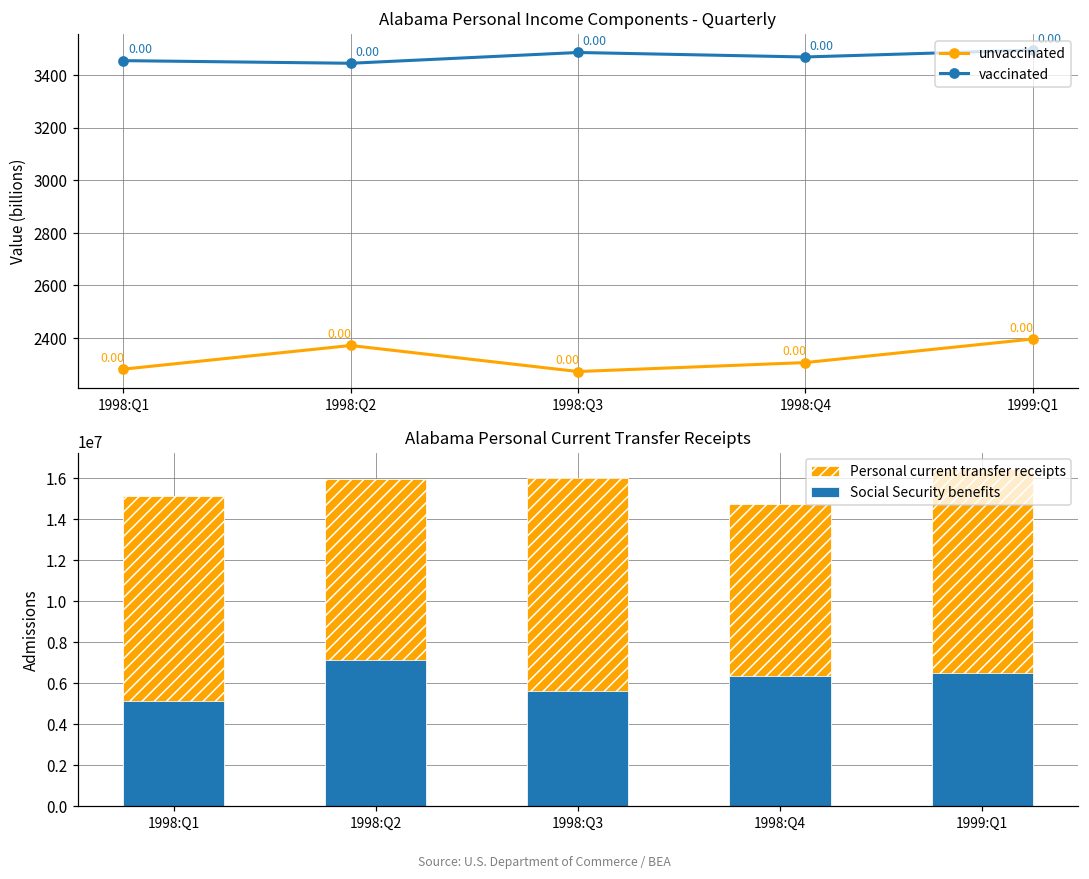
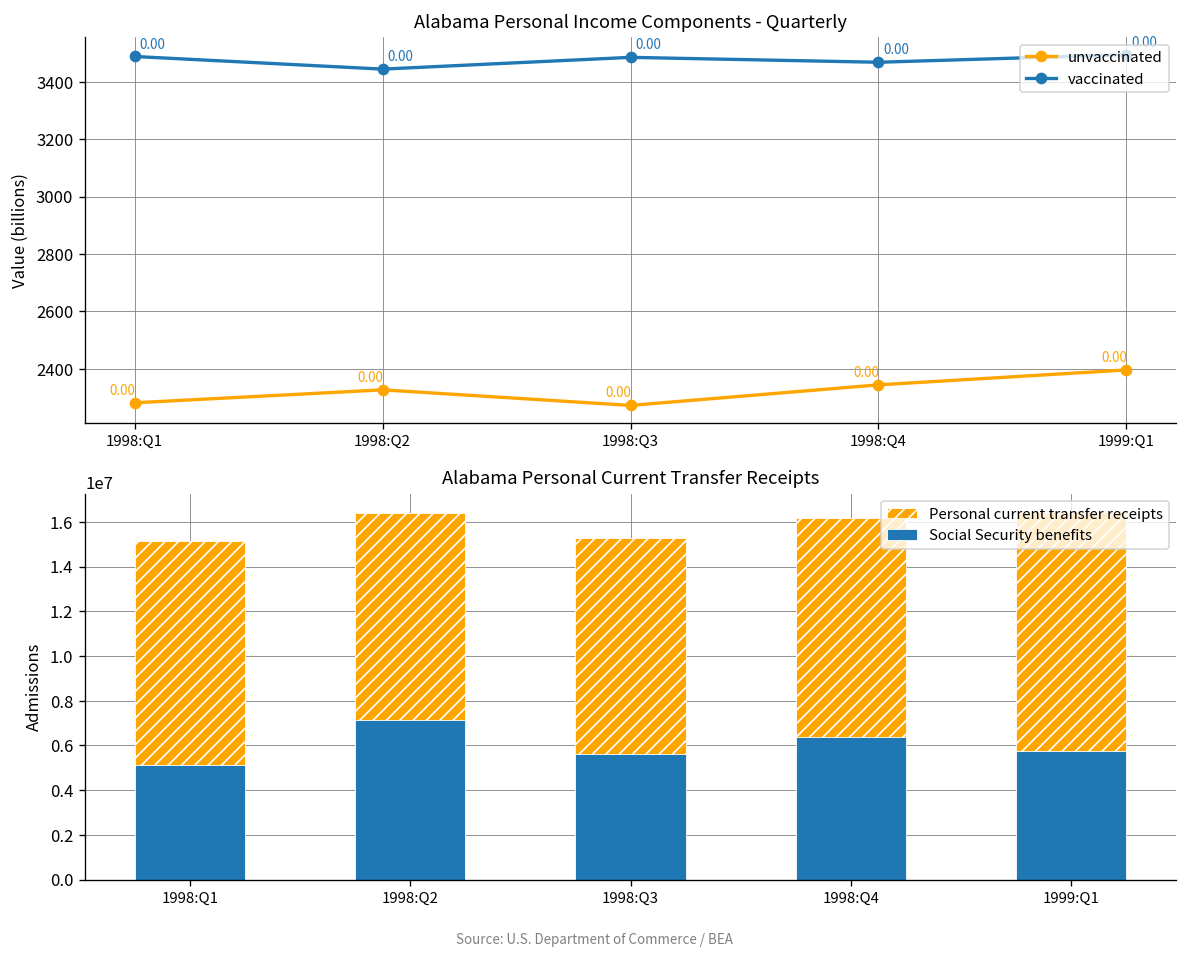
  {
    "Alabama Personal Income Components - Quarterly": {
      "unvaccinated": {
-       "1998:Q2": 2370,
-       "1998:Q4": 2310
+       "1998:Q2": 2330,
+       "1998:Q4": 2340
      },
      "vaccinated": {
-       "1998:Q1": 3450
+       "1998:Q1": 3490
      }
    },
    "Alabama Personal Current Transfer Receipts": {
      "Personal current transfer receipts": {
        "1998:Q1": 15100000,
-       "1998:Q2": 15900000,
-       "1998:Q3": 16000000,
-       "1998:Q4": 14700000
+       "1998:Q2": 16400000,
+       "1998:Q3": 15300000,
+       "1998:Q4": 16200000
      },
      "Social Security benefits": {
-       "1999:Q1": 6500000
+       "1999:Q1": 5700000
      }
    }
  }
